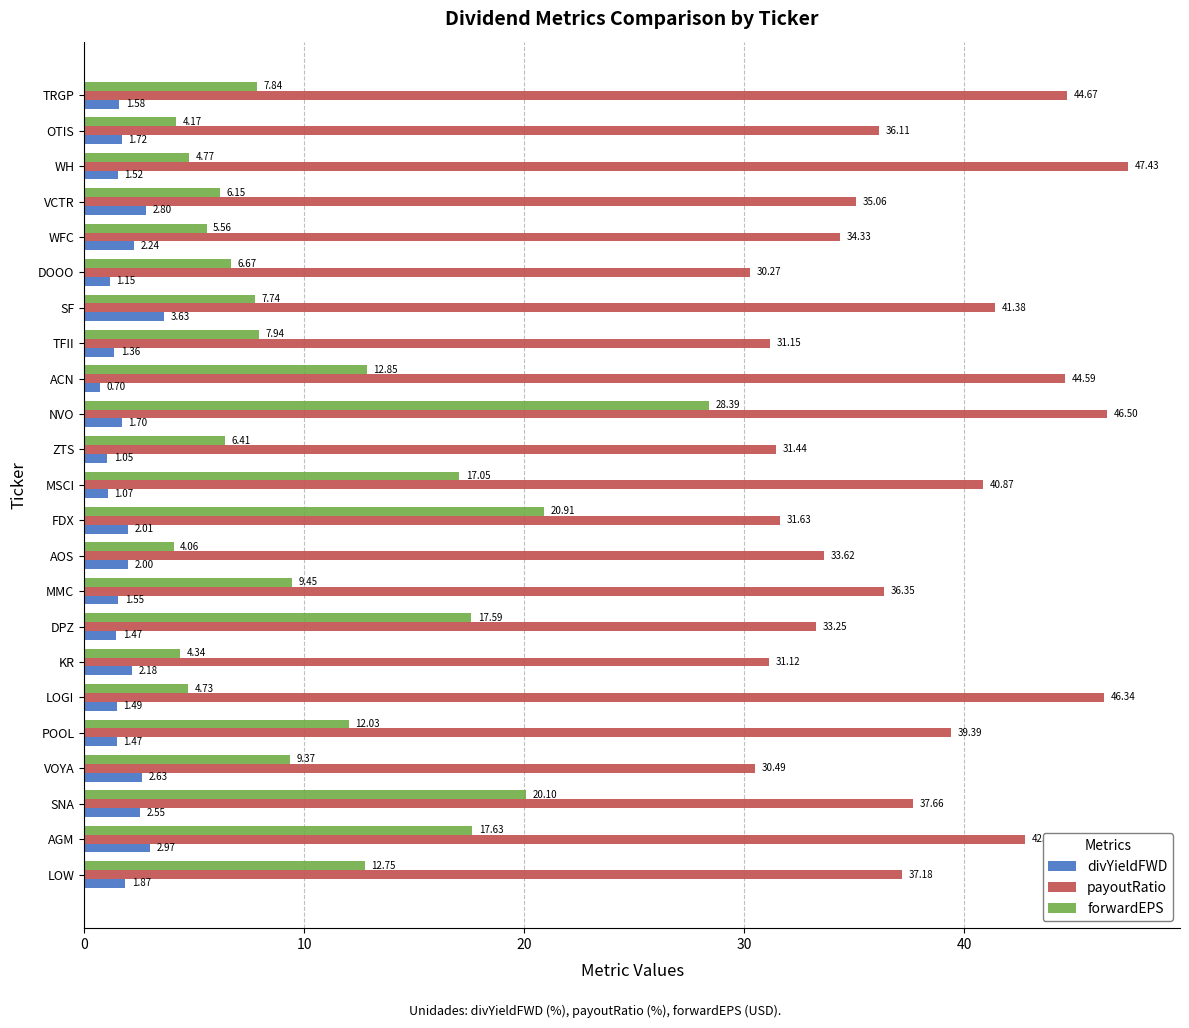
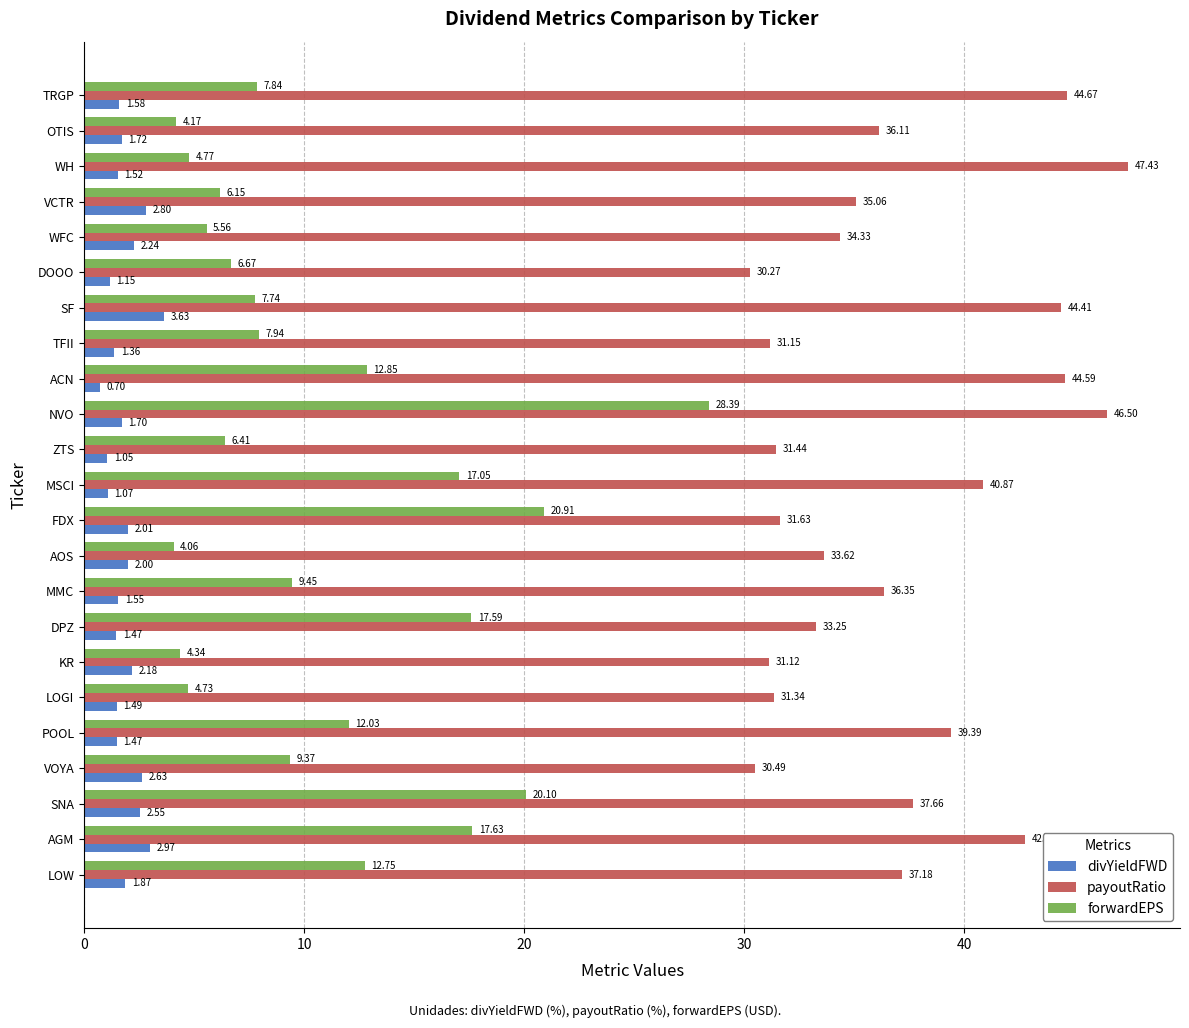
  {
    "divYieldFWD": {
      "TRGP": 1.58,
      "OTIS": 1.72,
      "WH": 1.52,
      "VCTR": 2.80,
      "WFC": 2.24,
      "DOOO": 1.15,
      "SF": 3.63,
      "TFII": 1.36,
      "ACN": 0.70,
      "NVO": 1.70,
      "ZTS": 1.05,
      "MSCI": 1.07,
      "FDX": 2.01,
      "AOS": 2.00,
      "MMC": 1.55,
      "DPZ": 1.47,
      "KR": 2.18,
      "LOGI": 1.49,
      "POOL": 1.47,
      "VOYA": 2.63,
      "SNA": 2.55,
      "AGM": 2.97,
      "LOW": 1.87
    },
    "payoutRatio": {
      "TRGP": 44.67,
      "OTIS": 36.11,
      "WH": 47.43,
      "VCTR": 35.06,
      "WFC": 34.33,
      "DOOO": 30.27,
-     "SF": 41.38,
+     "SF": 44.41,
      "TFII": 31.15,
      "ACN": 44.59,
      "NVO": 46.50,
      "ZTS": 31.44,
      "MSCI": 40.87,
      "FDX": 31.63,
      "AOS": 33.62,
      "MMC": 36.35,
      "DPZ": 33.25,
      "KR": 31.12,
-     "LOGI": 46.34,
+     "LOGI": 31.34,
      "POOL": 39.39,
      "VOYA": 30.49,
      "SNA": 37.66,
      "LOW": 37.18
    },
    "forwardEPS": {
      "TRGP": 7.84,
      "OTIS": 4.17,
      "WH": 4.77,
      "VCTR": 6.15,
      "WFC": 5.56,
      "DOOO": 6.67,
      "SF": 7.74,
      "TFII": 7.94,
      "ACN": 12.85,
      "NVO": 28.39,
      "ZTS": 6.41,
      "MSCI": 17.05,
      "FDX": 20.91,
      "AOS": 4.06,
      "MMC": 9.45,
      "DPZ": 17.59,
      "KR": 4.34,
      "LOGI": 4.73,
      "POOL": 12.03,
      "VOYA": 9.37,
      "SNA": 20.10,
      "AGM": 17.63,
      "LOW": 12.75
    }
  }
